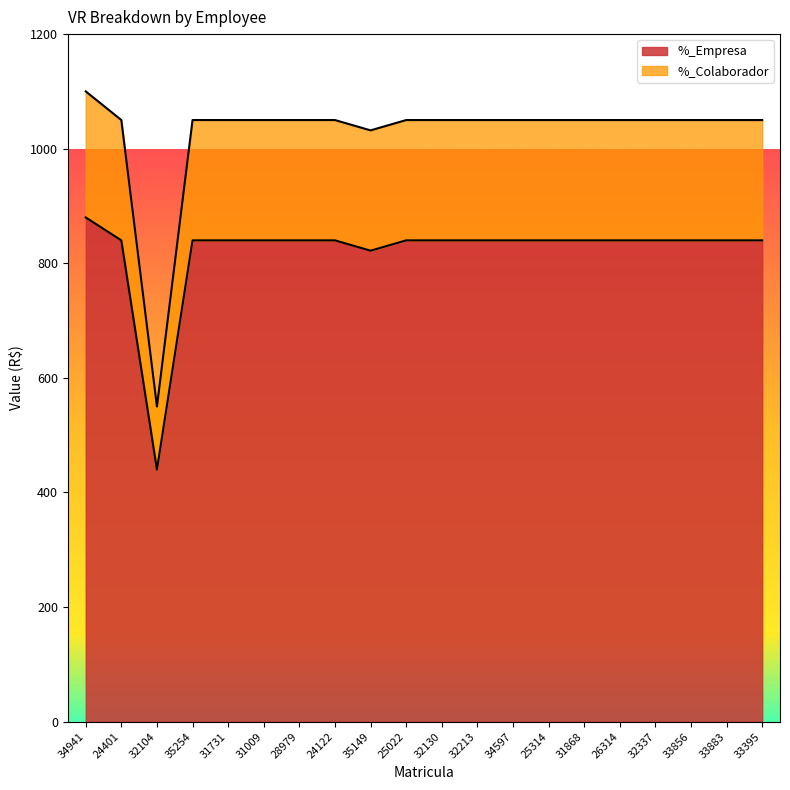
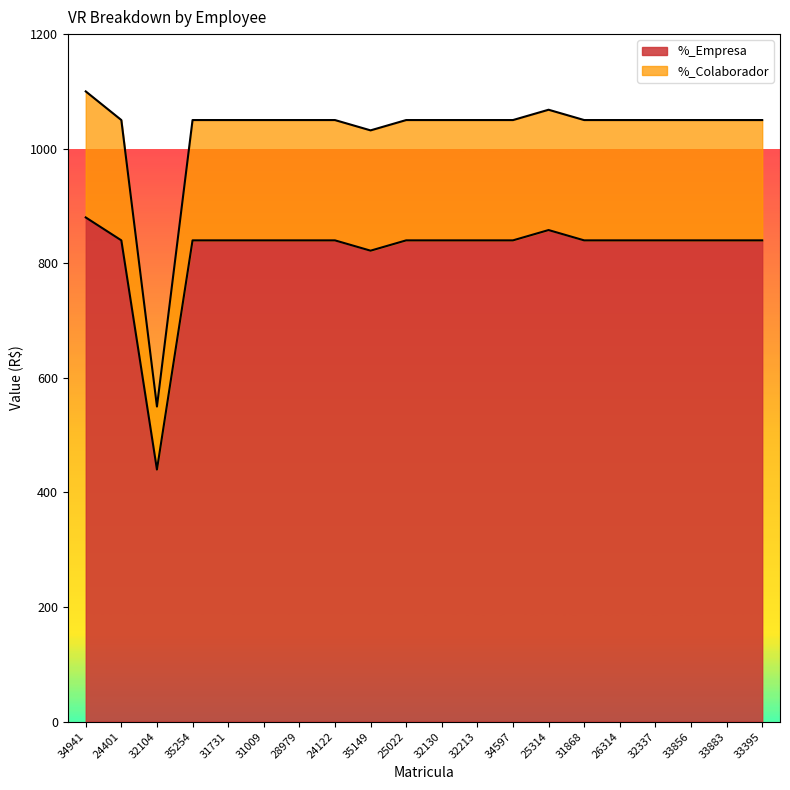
  {
    "%_Empresa": {
      "34941": 880,
      "24401": 840,
      "32104": 440,
      "35254": 840,
      "31731": 840,
      "31009": 840,
      "28979": 840,
      "24122": 840,
      "35149": 820,
      "25022": 840,
      "32130": 840,
      "32213": 840,
      "34597": 840,
-     "25314": 840,
+     "25314": 860,
      "31868": 840,
      "26314": 840,
      "32337": 840,
      "33856": 840,
      "33883": 840,
      "33395": 840
    },
    "%_Colaborador": {
      "34941": 220,
      "24401": 210,
      "32104": 110,
      "35254": 210,
      "31731": 210,
      "31009": 210,
      "28979": 210,
      "24122": 210,
      "35149": 210,
      "25022": 210,
      "32130": 210,
      "32213": 210,
      "34597": 210,
      "25314": 210,
      "31868": 210,
      "26314": 210,
      "32337": 210,
      "33856": 210,
      "33883": 210,
      "33395": 210
    }
  }
